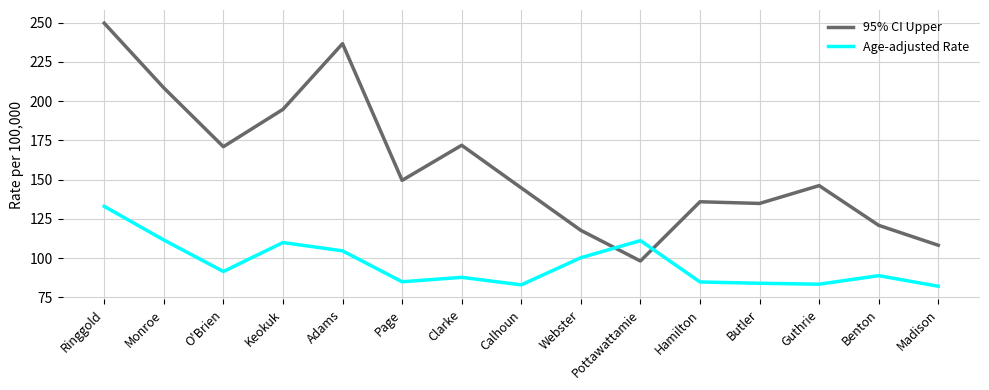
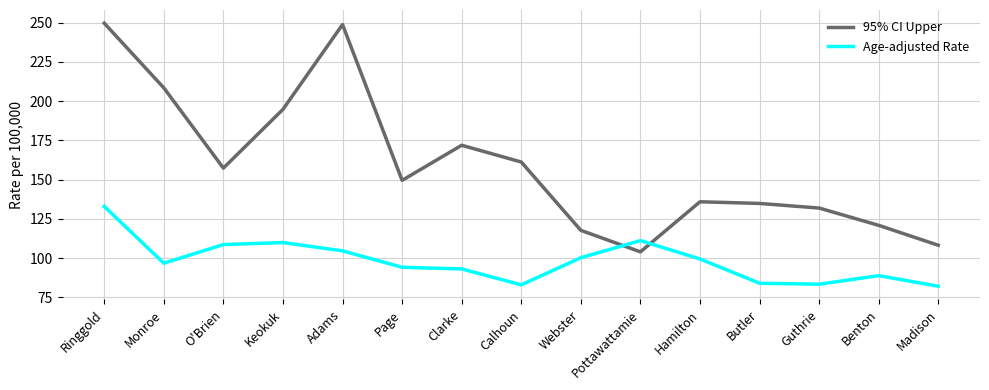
  {
    "95% CI Upper": {
      "Ringgold": 250,
      "Monroe": 209,
-     "O'Brien": 171,
+     "O'Brien": 157,
      "Keokuk": 195,
-     "Adams": 237,
+     "Adams": 249,
      "Page": 150,
      "Clarke": 172,
-     "Calhoun": 145,
+     "Calhoun": 161,
      "Webster": 118,
-     "Pottawattamie": 98,
+     "Pottawattamie": 104,
      "Hamilton": 136,
      "Butler": 135,
-     "Guthrie": 146,
+     "Guthrie": 132,
      "Benton": 121,
      "Madison": 108
    },
    "Age-adjusted Rate": {
      "Ringgold": 133,
-     "Monroe": 112,
-     "O'Brien": 91,
+     "Monroe": 97,
+     "O'Brien": 109,
      "Keokuk": 110,
      "Adams": 105,
-     "Page": 85,
-     "Clarke": 88,
+     "Page": 94,
+     "Clarke": 93,
      "Calhoun": 83,
      "Webster": 100,
      "Pottawattamie": 111,
-     "Hamilton": 85,
+     "Hamilton": 99,
      "Butler": 84,
      "Guthrie": 83,
      "Benton": 89,
      "Madison": 82
    }
  }
